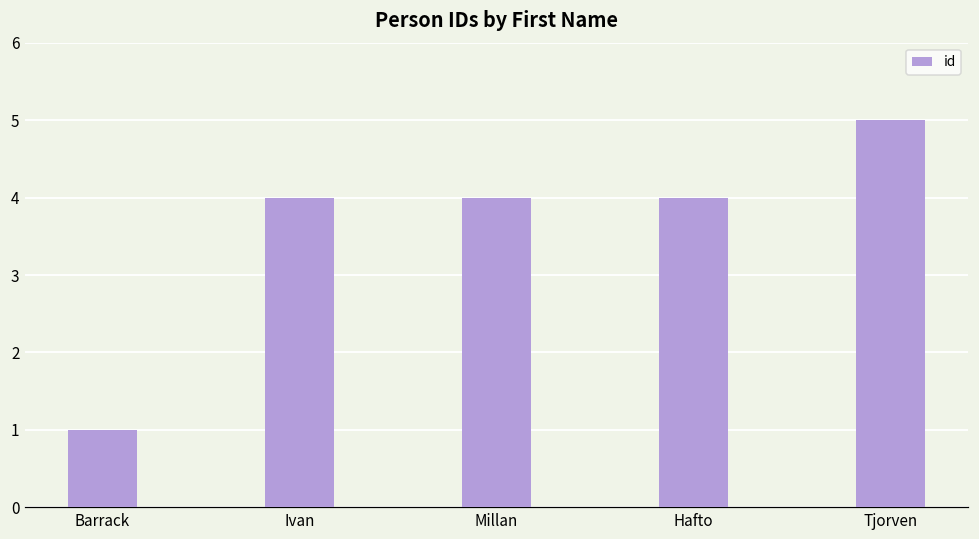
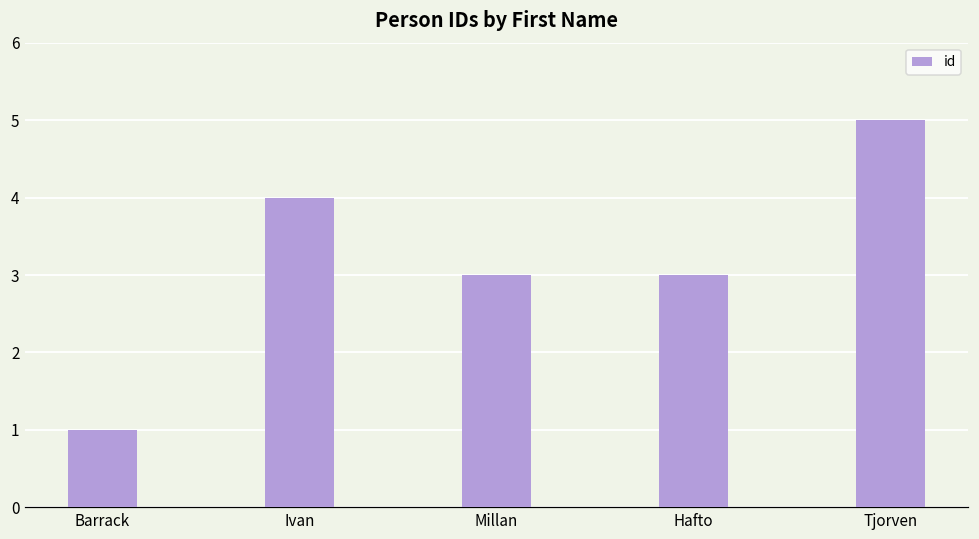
  {
    "Barrack": 1,
    "Ivan": 4,
-   "Millan": 4,
-   "Hafto": 4,
+   "Millan": 3,
+   "Hafto": 3,
    "Tjorven": 5
  }
